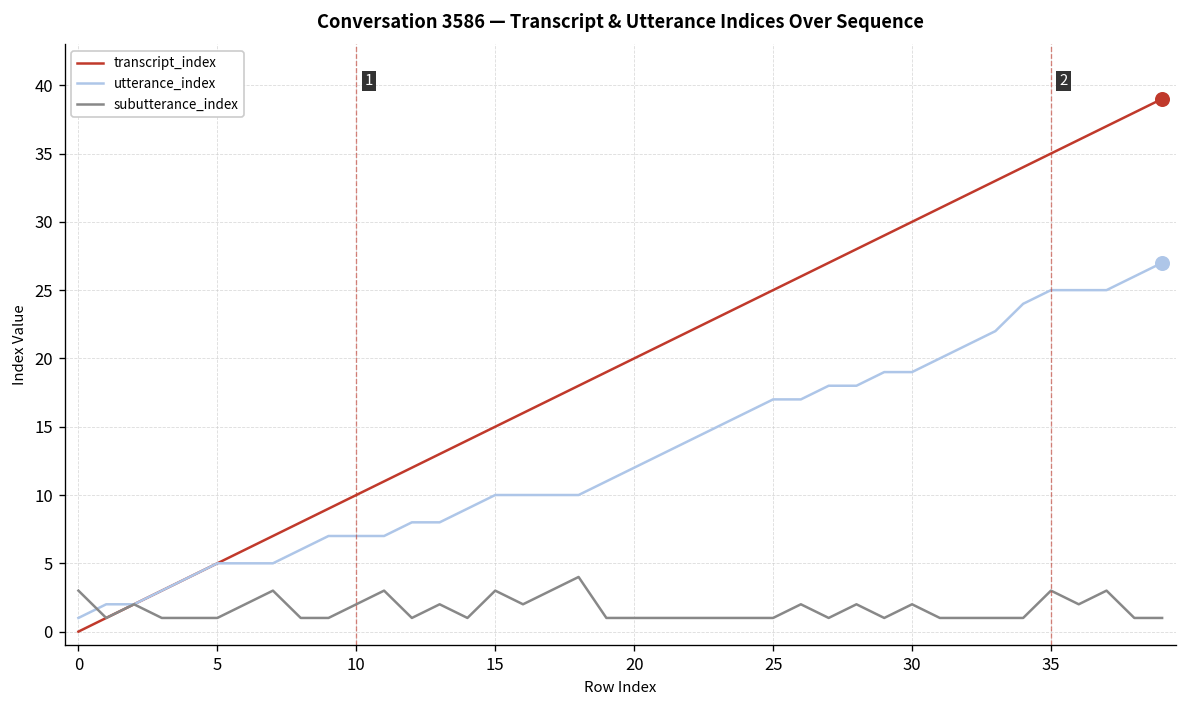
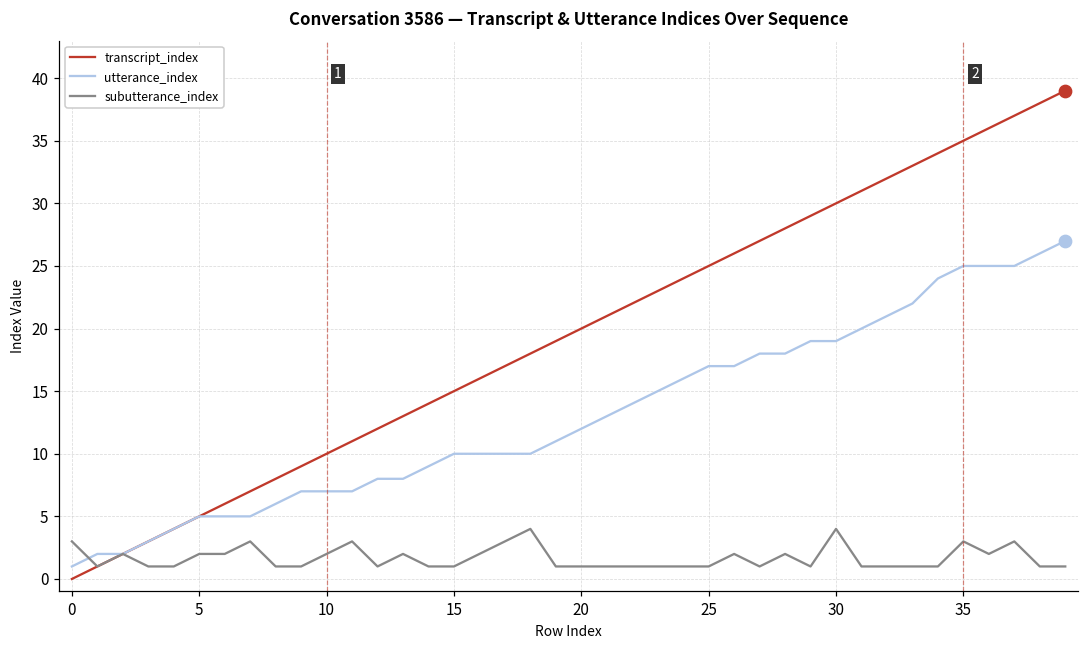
  {
    "subutterance_index": {
      "0": 3,
-     "5": 1,
+     "5": 2,
      "10": 2,
-     "15": 3,
+     "15": 1,
      "20": 1,
      "25": 1,
-     "30": 2,
+     "30": 4,
      "35": 3
    }
  }
